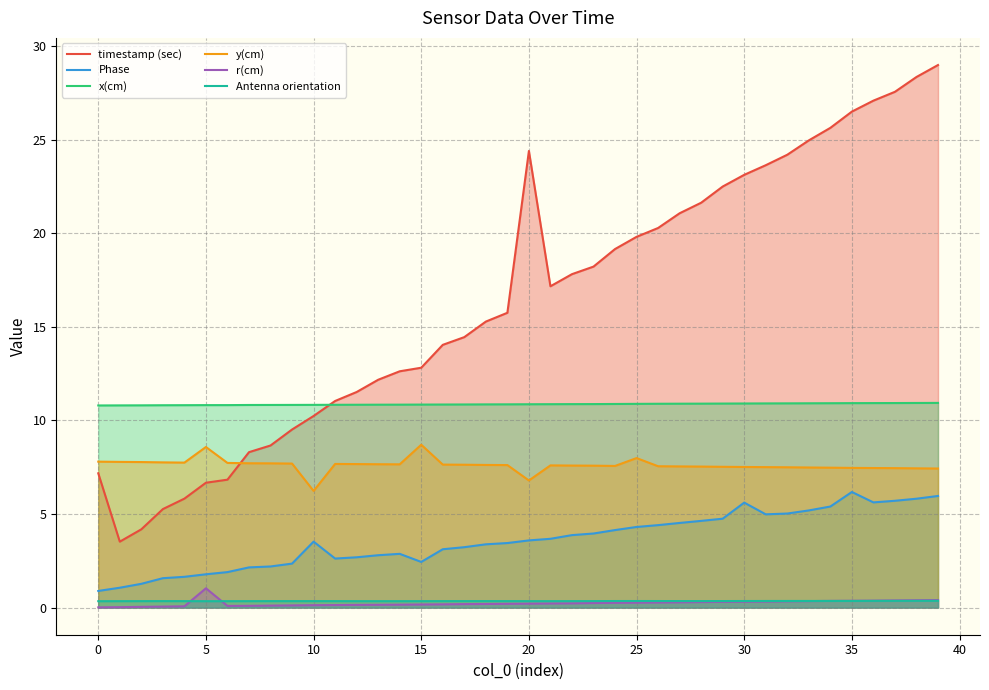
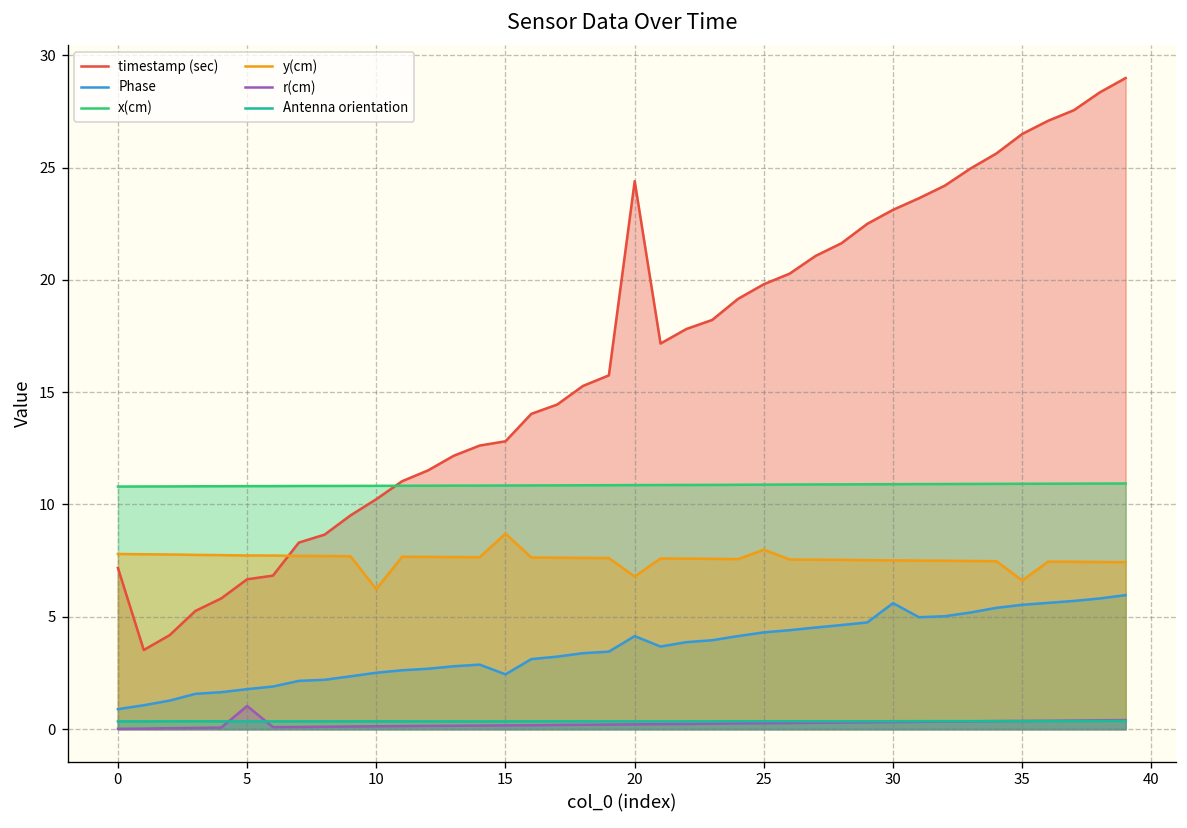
  {
    "timestamp (sec)": {
      "0": 7.2,
      "5": 6.7,
      "10": 10.2,
      "15": 12.8,
      "20": 24.4,
      "25": 19.8,
      "30": 23.1,
      "35": 26.5
    },
    "Phase": {
      "0": 0.9,
      "5": 1.8,
-     "10": 3.5,
+     "10": 2.5,
      "15": 2.4,
-     "20": 3.6,
+     "20": 4.1,
      "25": 4.3,
      "30": 5.6,
-     "35": 6.2
+     "35": 5.5
    },
    "y(cm)": {
      "0": 7.8,
-     "5": 8.6,
+     "5": 7.7,
      "10": 6.2,
      "15": 8.7,
      "20": 6.8,
      "25": 8.0,
      "30": 7.5,
-     "35": 7.5
+     "35": 6.6
    },
    "r(cm)": {
      "0": 0.0,
      "5": 1.0,
      "10": 0.1,
      "15": 0.2
    }
  }
